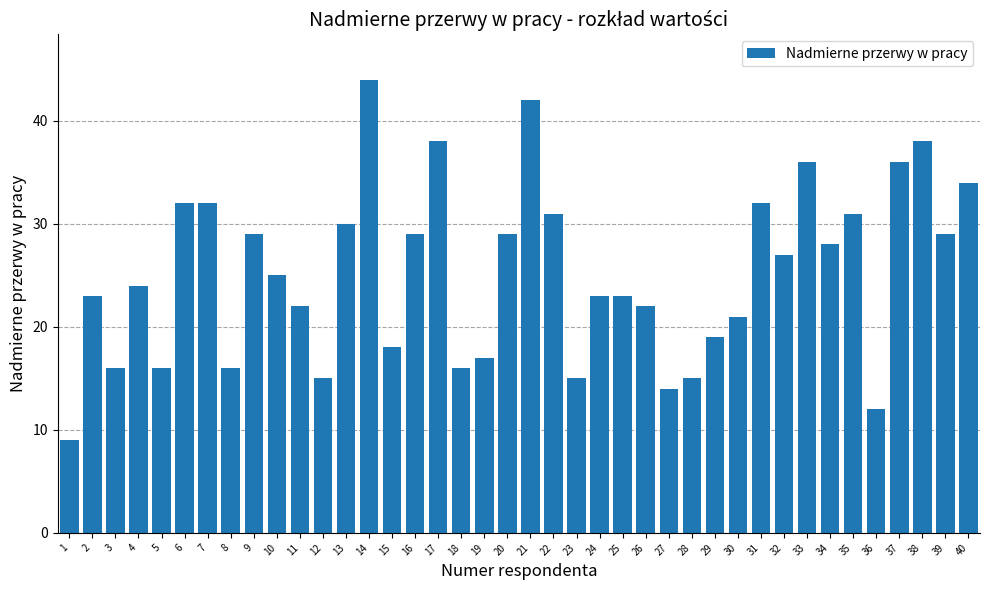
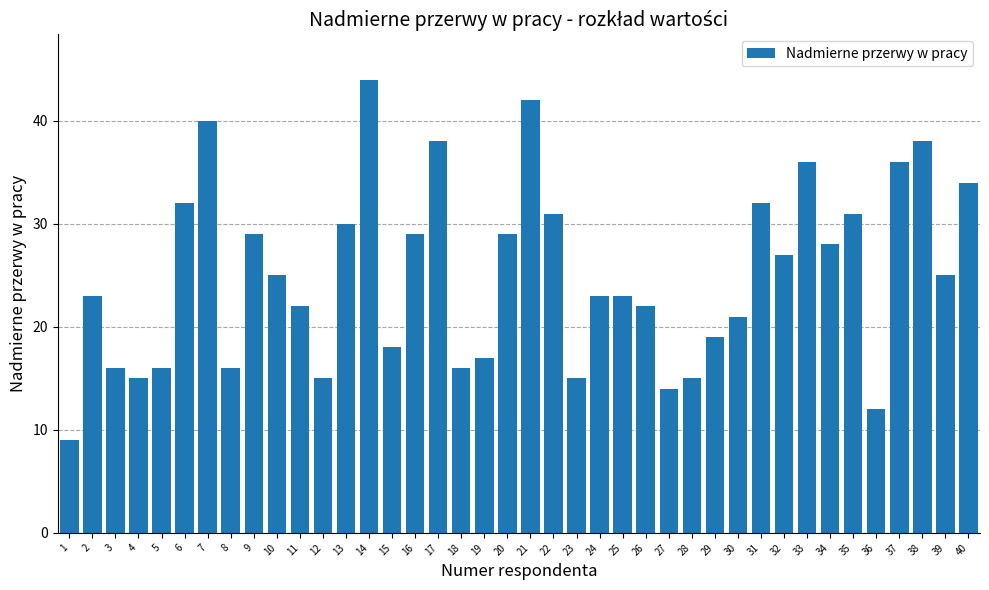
  {
    "1": 9,
    "2": 23,
    "3": 16,
-   "4": 24,
+   "4": 15,
    "5": 16,
    "6": 32,
-   "7": 32,
+   "7": 40,
    "8": 16,
    "9": 29,
    "10": 25,
    "11": 22,
    "12": 15,
    "13": 30,
    "14": 44,
    "15": 18,
    "16": 29,
    "17": 38,
    "18": 16,
    "19": 17,
    "20": 29,
    "21": 42,
    "22": 31,
    "23": 15,
    "24": 23,
    "25": 23,
    "26": 22,
    "27": 14,
    "28": 15,
    "29": 19,
    "30": 21,
    "31": 32,
    "32": 27,
    "33": 36,
    "34": 28,
    "35": 31,
    "36": 12,
    "37": 36,
    "38": 38,
-   "39": 29,
+   "39": 25,
    "40": 34
  }
